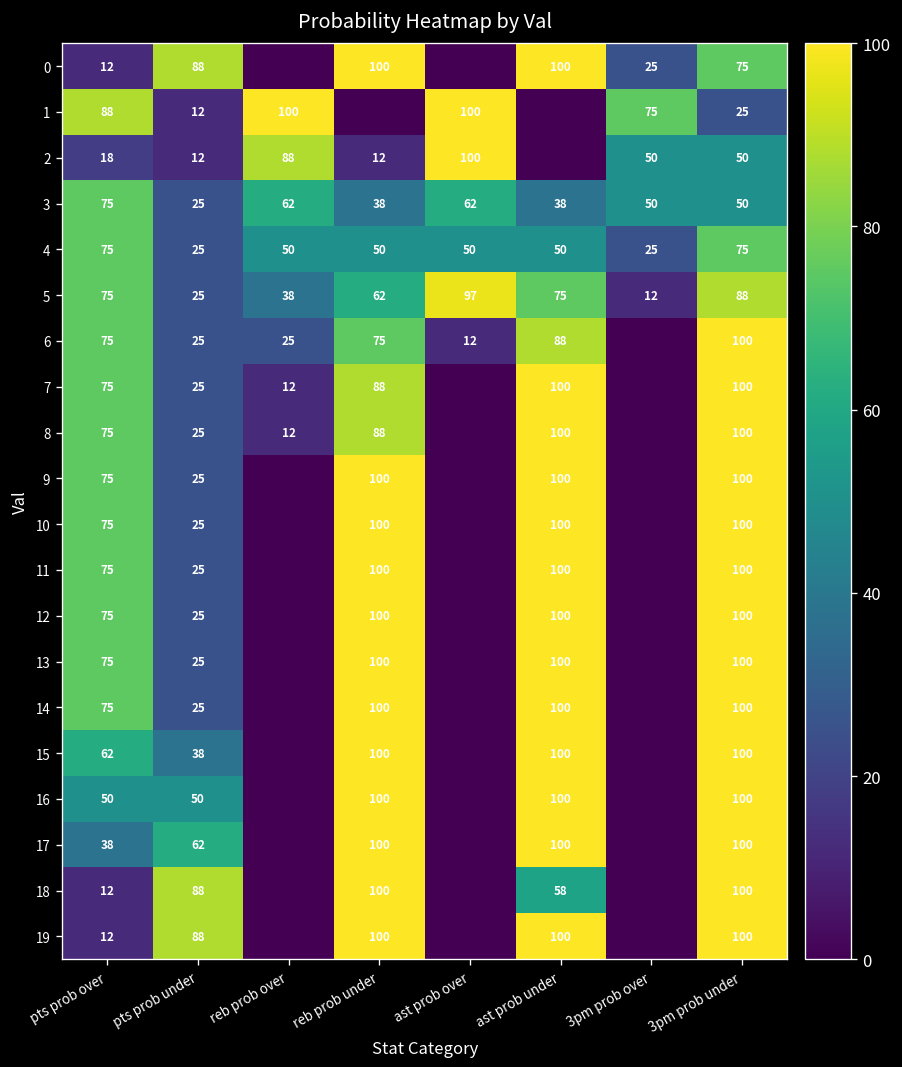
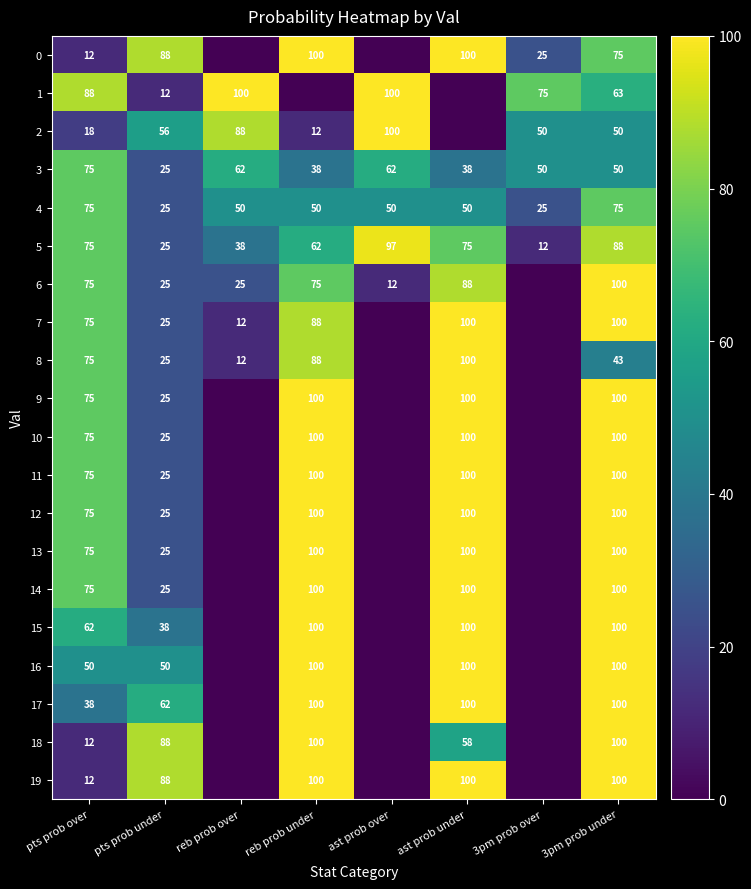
  {
    "0": {
      "pts prob over": 12,
      "pts prob under": 88,
      "reb prob under": 100,
      "ast prob under": 100,
      "3pm prob over": 25,
      "3pm prob under": 75
    },
    "1": {
      "pts prob over": 88,
      "pts prob under": 12,
      "reb prob over": 100,
      "ast prob over": 100,
      "3pm prob over": 75,
-     "3pm prob under": 25
+     "3pm prob under": 63
    },
    "2": {
      "pts prob over": 18,
-     "pts prob under": 12,
+     "pts prob under": 56,
      "reb prob over": 88,
      "reb prob under": 12,
      "ast prob over": 100,
      "3pm prob over": 50,
      "3pm prob under": 50
    },
    "3": {
      "pts prob over": 75,
      "pts prob under": 25,
      "reb prob over": 62,
      "reb prob under": 38,
      "ast prob over": 62,
      "ast prob under": 38,
      "3pm prob over": 50,
      "3pm prob under": 50
    },
    "4": {
      "pts prob over": 75,
      "pts prob under": 25,
      "reb prob over": 50,
      "reb prob under": 50,
      "ast prob over": 50,
      "ast prob under": 50,
      "3pm prob over": 25,
      "3pm prob under": 75
    },
    "5": {
      "pts prob over": 75,
      "pts prob under": 25,
      "reb prob over": 38,
      "reb prob under": 62,
      "ast prob over": 97,
      "ast prob under": 75,
      "3pm prob over": 12,
      "3pm prob under": 88
    },
    "6": {
      "pts prob over": 75,
      "pts prob under": 25,
      "reb prob over": 25,
      "reb prob under": 75,
      "ast prob over": 12,
      "ast prob under": 88,
      "3pm prob under": 100
    },
    "7": {
      "pts prob over": 75,
      "pts prob under": 25,
      "reb prob over": 12,
      "reb prob under": 88,
      "ast prob under": 100,
      "3pm prob under": 100
    },
    "8": {
      "pts prob over": 75,
      "pts prob under": 25,
      "reb prob over": 12,
      "reb prob under": 88,
      "ast prob under": 100,
-     "3pm prob under": 100
+     "3pm prob under": 43
    },
    "9": {
      "pts prob over": 75,
      "pts prob under": 25,
      "reb prob under": 100,
      "ast prob under": 100,
      "3pm prob under": 100
    },
    "10": {
      "pts prob over": 75,
      "pts prob under": 25,
      "reb prob under": 100,
      "ast prob under": 100,
      "3pm prob under": 100
    },
    "11": {
      "pts prob over": 75,
      "pts prob under": 25,
      "reb prob under": 100,
      "ast prob under": 100,
      "3pm prob under": 100
    },
    "12": {
      "pts prob over": 75,
      "pts prob under": 25,
      "reb prob under": 100,
      "ast prob under": 100,
      "3pm prob under": 100
    },
    "13": {
      "pts prob over": 75,
      "pts prob under": 25,
      "reb prob under": 100,
      "ast prob under": 100,
      "3pm prob under": 100
    },
    "14": {
      "pts prob over": 75,
      "pts prob under": 25,
      "reb prob under": 100,
      "ast prob under": 100,
      "3pm prob under": 100
    },
    "15": {
      "pts prob over": 62,
      "pts prob under": 38,
      "reb prob under": 100,
      "ast prob under": 100,
      "3pm prob under": 100
    },
    "16": {
      "pts prob over": 50,
      "pts prob under": 50,
      "reb prob under": 100,
      "ast prob under": 100,
      "3pm prob under": 100
    },
    "17": {
      "pts prob over": 38,
      "pts prob under": 62,
      "reb prob under": 100,
      "ast prob under": 100,
      "3pm prob under": 100
    },
    "18": {
      "pts prob over": 12,
      "pts prob under": 88,
      "reb prob under": 100,
      "ast prob under": 58,
      "3pm prob under": 100
    },
    "19": {
      "pts prob over": 12,
      "pts prob under": 88,
      "reb prob under": 100,
      "ast prob under": 100,
      "3pm prob under": 100
    }
  }
